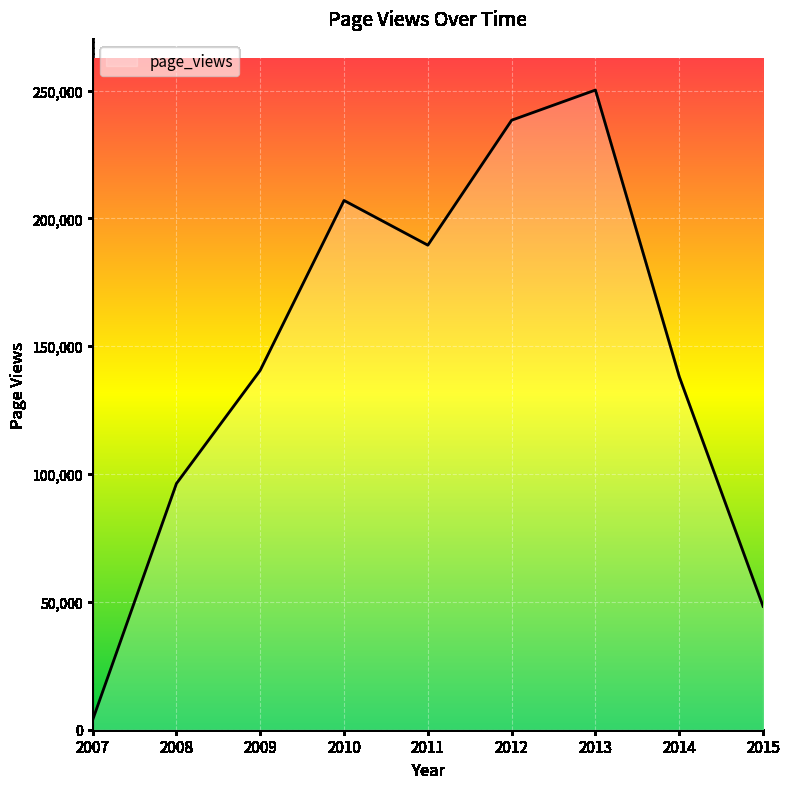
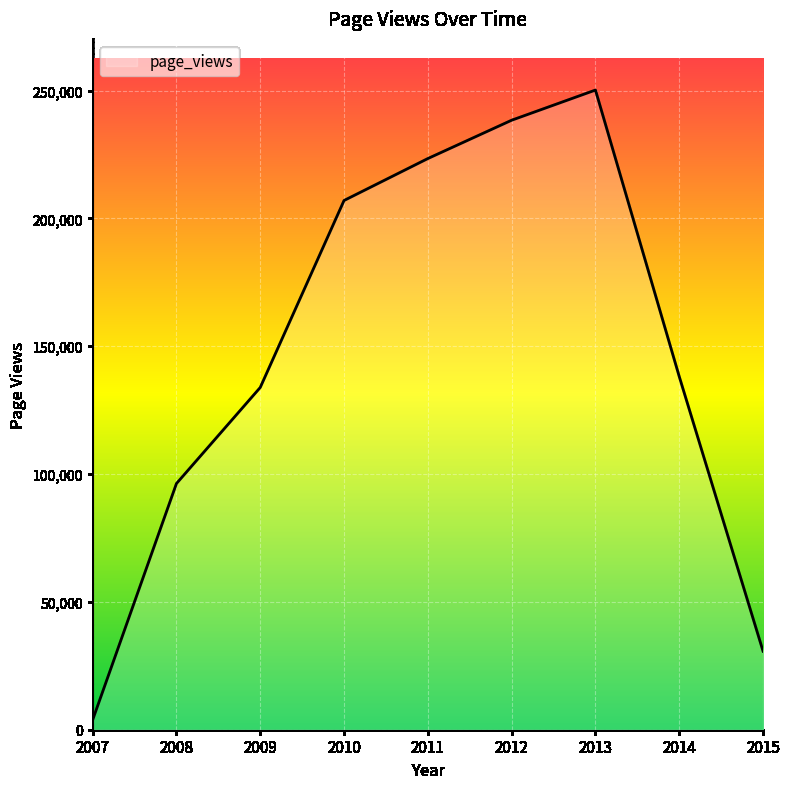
  {
    "2007": "4,000",
    "2008": "96,000",
-   "2009": "141,000",
+   "2009": "134,000",
    "2010": "207,000",
-   "2011": "190,000",
+   "2011": "223,000",
    "2012": "238,000",
    "2013": "250,000",
    "2014": "138,000",
-   "2015": "48,000"
+   "2015": "31,000"
  }
